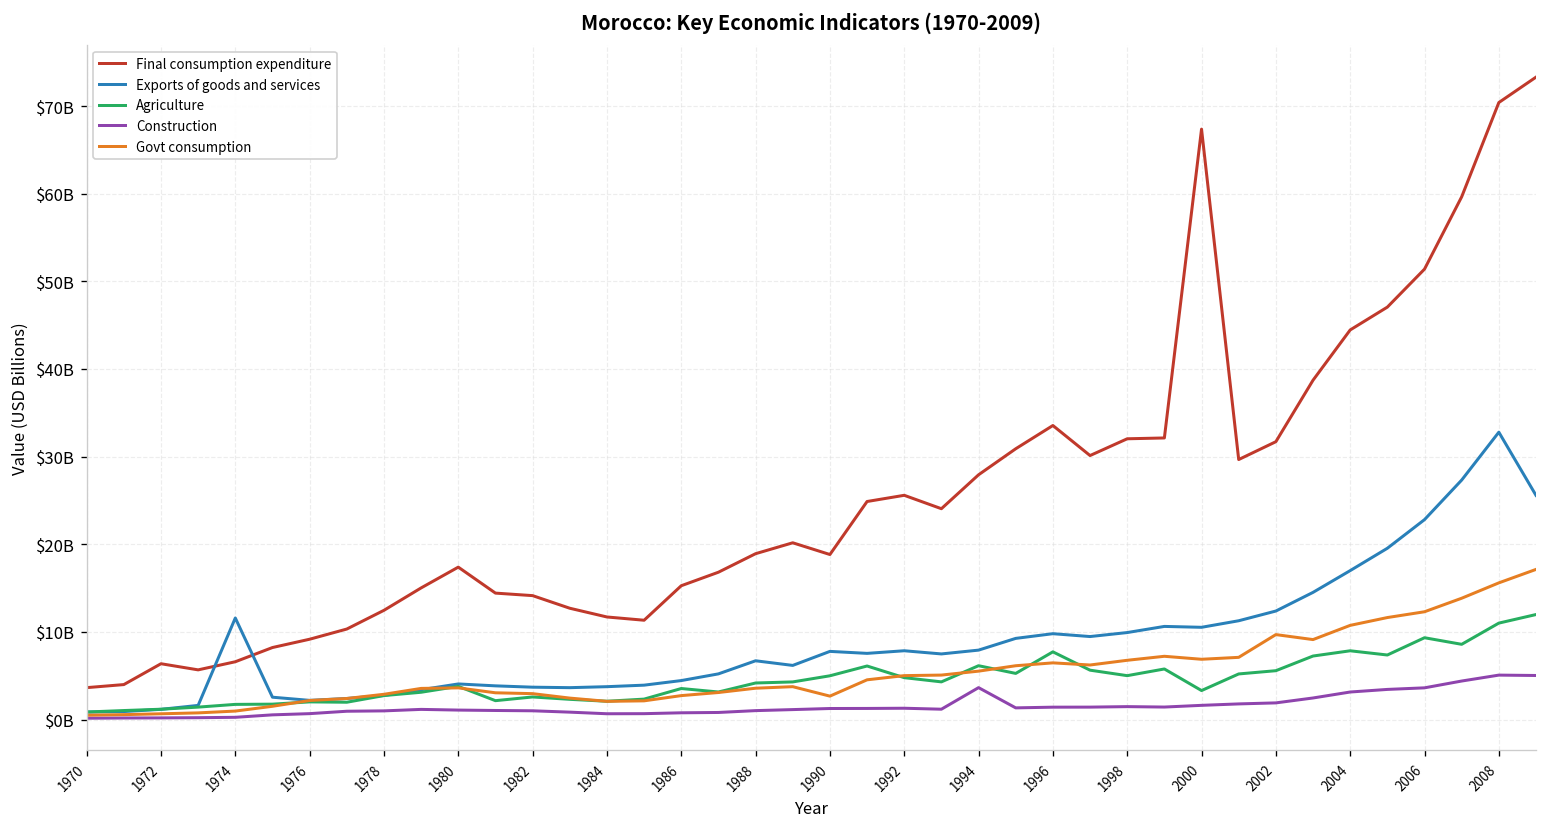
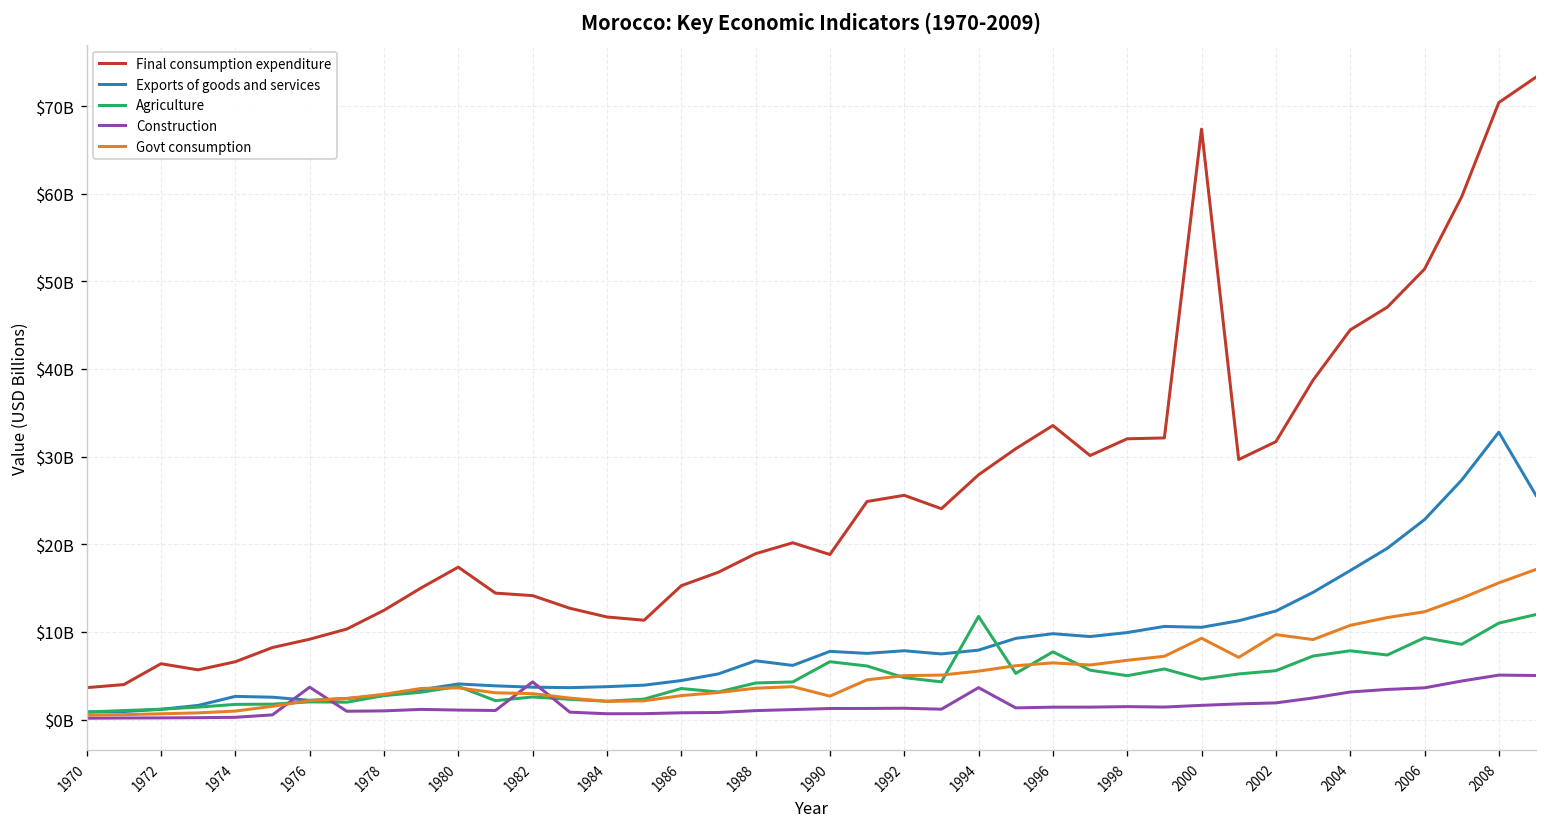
  {
    "Final consumption expenditure": {
      "1970": "$4000000000",
      "1972": "$6000000000",
      "1974": "$7000000000",
      "1976": "$9000000000",
      "1978": "$12000000000",
      "1980": "$17000000000",
      "1982": "$14000000000",
      "1984": "$12000000000",
      "1986": "$15000000000",
      "1988": "$19000000000",
      "1990": "$19000000000",
      "1992": "$26000000000",
      "1994": "$28000000000",
      "1996": "$34000000000",
      "1998": "$32000000000",
      "2000": "$67000000000",
      "2002": "$32000000000",
      "2004": "$44000000000",
      "2006": "$51000000000",
      "2008": "$70000000000"
    },
    "Exports of goods and services": {
-     "1974": "$12000000000",
+     "1974": "$3000000000",
      "1982": "$4000000000",
      "1984": "$4000000000",
      "1986": "$4000000000",
      "1988": "$7000000000",
      "1990": "$8000000000",
      "1992": "$8000000000",
      "1994": "$8000000000",
      "1996": "$10000000000",
      "1998": "$10000000000",
      "2000": "$11000000000",
      "2002": "$12000000000",
      "2004": "$17000000000",
      "2006": "$23000000000",
      "2008": "$33000000000"
    },
    "Agriculture": {
      "1974": "$2000000000",
      "1982": "$3000000000",
      "1986": "$4000000000",
      "1988": "$4000000000",
-     "1990": "$5000000000",
-     "1994": "$6000000000",
+     "1990": "$7000000000",
+     "1994": "$12000000000",
      "1996": "$8000000000",
      "1998": "$5000000000",
-     "2000": "$3000000000",
+     "2000": "$5000000000",
      "2002": "$6000000000",
      "2004": "$8000000000",
      "2006": "$9000000000",
      "2008": "$11000000000"
    },
    "Construction": {
      "1970": "$0",
      "1972": "$0",
      "1974": "$0",
-     "1976": "$1000000000",
+     "1976": "$4000000000",
      "1978": "$1000000000",
      "1980": "$1000000000",
-     "1982": "$1000000000",
+     "1982": "$4000000000",
      "1984": "$1000000000",
      "1986": "$1000000000",
      "1988": "$1000000000",
      "1990": "$1000000000",
      "1992": "$1000000000",
      "1994": "$4000000000",
      "1996": "$1000000000",
      "1998": "$1000000000",
      "2000": "$2000000000",
      "2002": "$2000000000",
      "2004": "$3000000000",
      "2006": "$4000000000",
      "2008": "$5000000000"
    },
    "Govt consumption": {
      "1970": "$0",
      "1972": "$1000000000",
      "1974": "$1000000000",
      "1982": "$3000000000",
      "1986": "$3000000000",
      "1988": "$4000000000",
      "1990": "$3000000000",
      "1994": "$6000000000",
      "1996": "$6000000000",
      "1998": "$7000000000",
-     "2000": "$7000000000",
+     "2000": "$9000000000",
      "2002": "$10000000000",
      "2004": "$11000000000",
      "2006": "$12000000000",
      "2008": "$16000000000"
    }
  }
